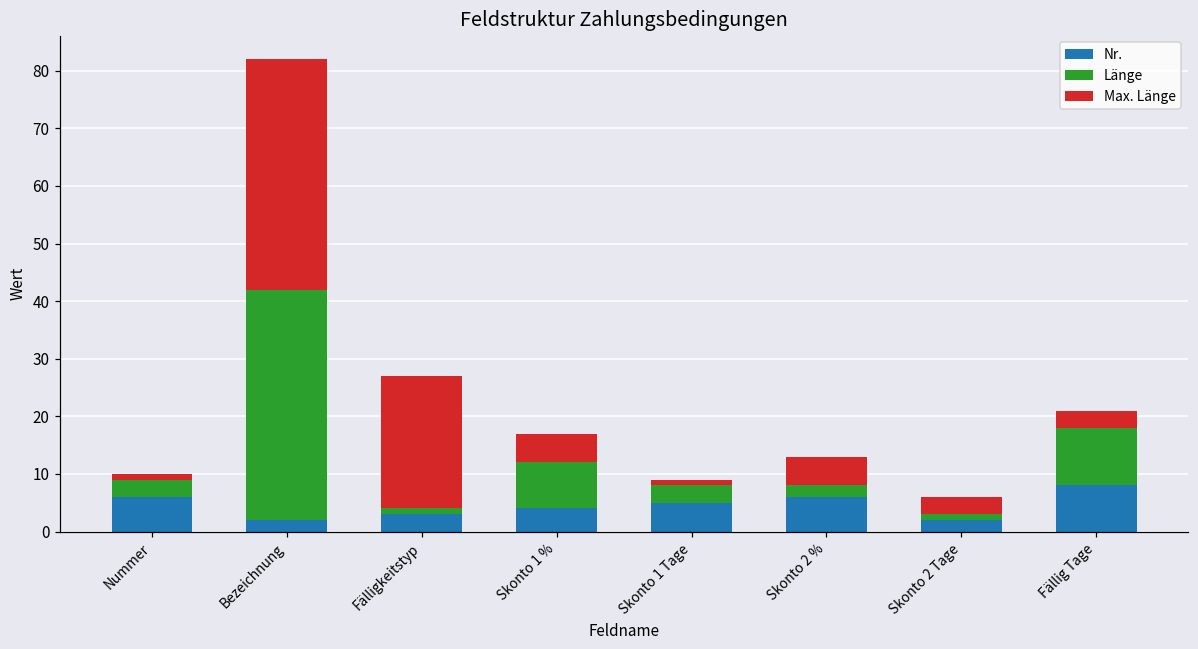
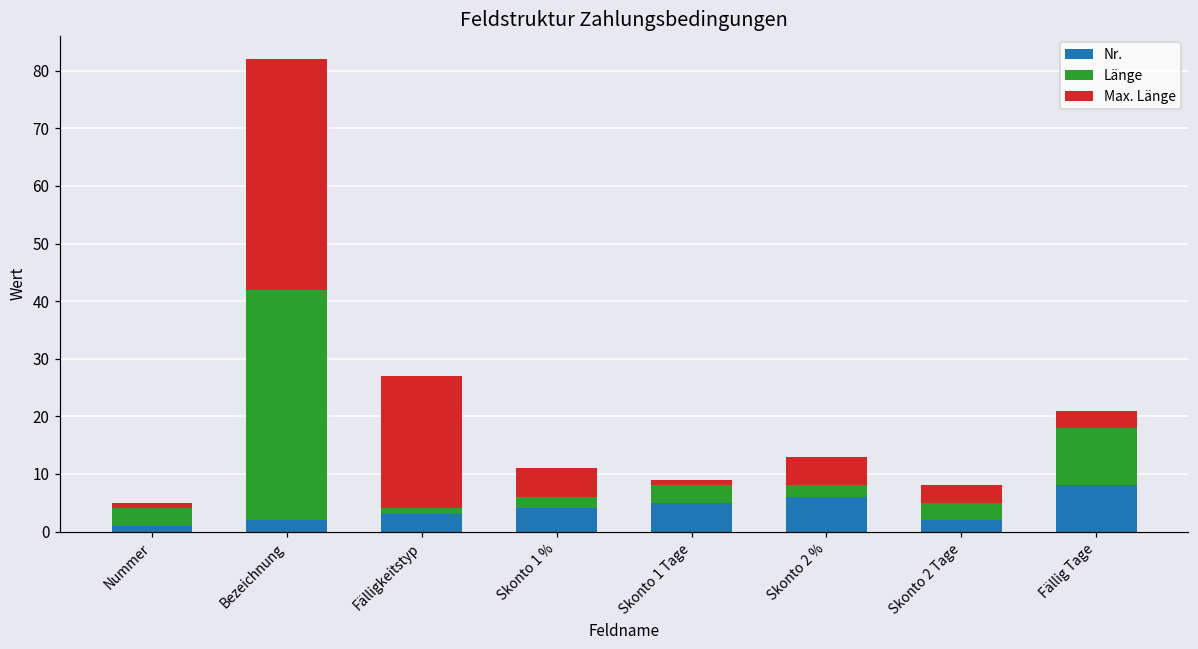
  {
    "Nr.": {
-     "Nummer": 6,
+     "Nummer": 1,
      "Bezeichnung": 2,
      "Fälligkeitstyp": 3,
      "Skonto 1 %": 4,
      "Skonto 1 Tage": 5,
      "Skonto 2 %": 6,
      "Skonto 2 Tage": 2,
      "Fällig Tage": 8
    },
    "Länge": {
      "Nummer": 3,
      "Bezeichnung": 40,
      "Fälligkeitstyp": 1,
-     "Skonto 1 %": 8,
+     "Skonto 1 %": 2,
      "Skonto 1 Tage": 3,
      "Skonto 2 %": 2,
-     "Skonto 2 Tage": 1,
+     "Skonto 2 Tage": 3,
      "Fällig Tage": 10
    },
    "Max. Länge": {
      "Nummer": 1,
      "Bezeichnung": 40,
      "Fälligkeitstyp": 23,
      "Skonto 1 %": 5,
      "Skonto 1 Tage": 1,
      "Skonto 2 %": 5,
      "Skonto 2 Tage": 3,
      "Fällig Tage": 3
    }
  }
